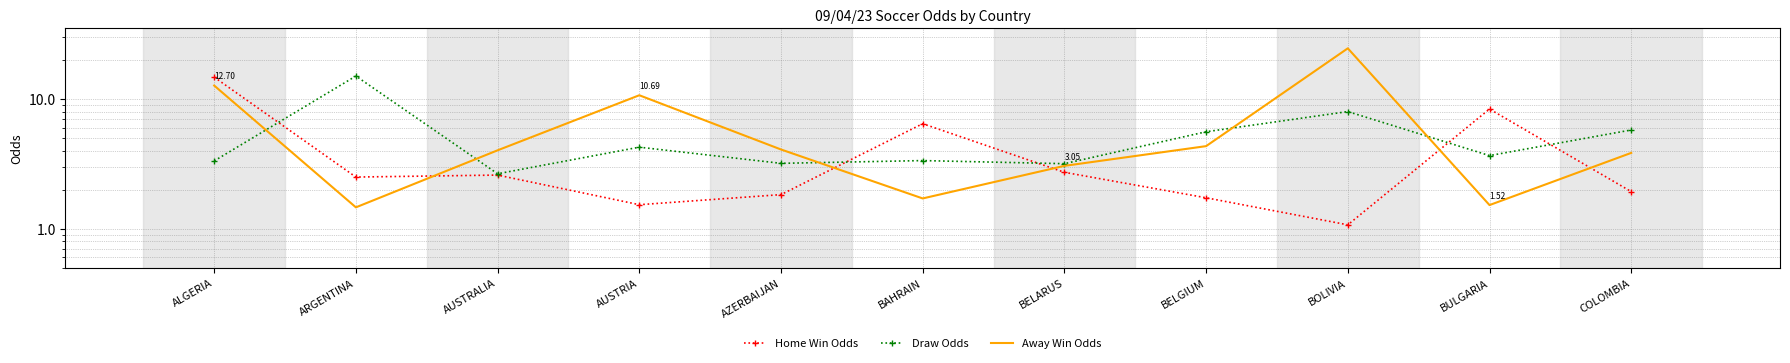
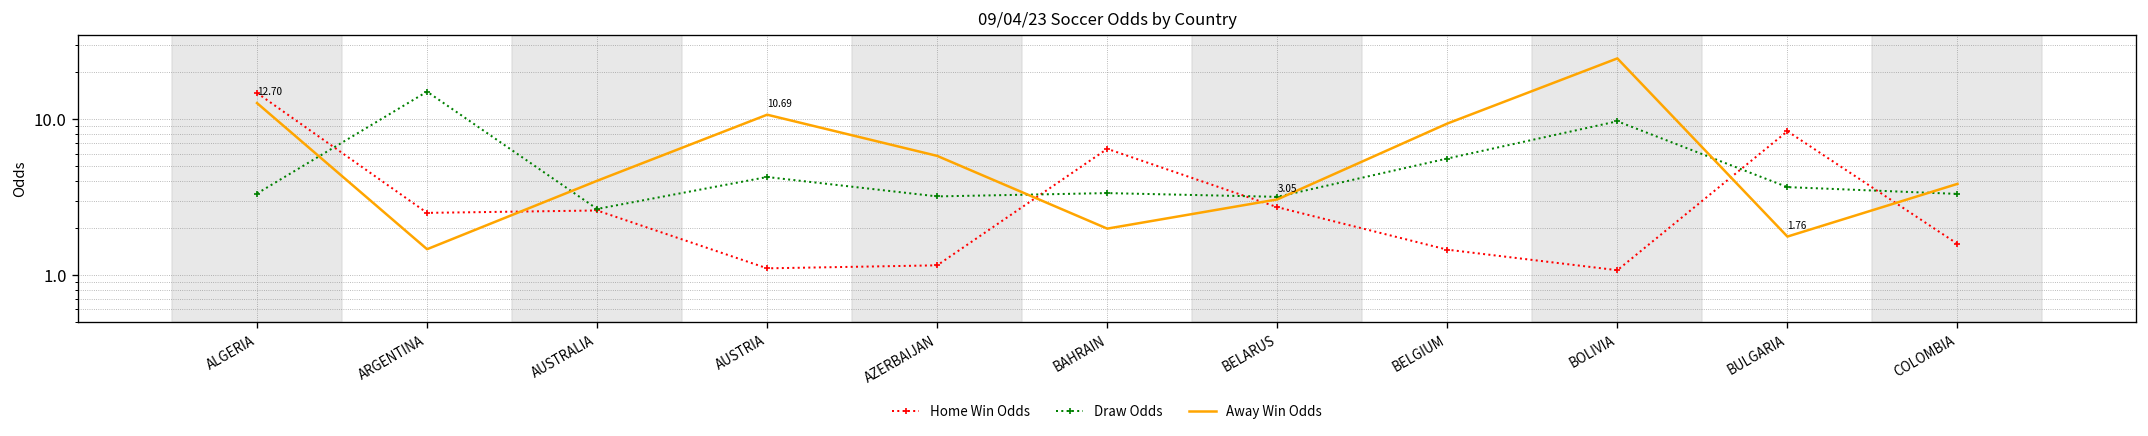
  {
    "Home Win Odds": {
      "ARGENTINA": 2.5,
-     "AUSTRIA": 1.5,
-     "AZERBAIJAN": 1.8,
+     "AUSTRIA": 1.1,
+     "AZERBAIJAN": 1.2,
      "BAHRAIN": 6,
      "BELARUS": 2.7,
-     "BELGIUM": 1.7,
+     "BELGIUM": 1.5,
      "BOLIVIA": 1.1,
      "BULGARIA": 8,
-     "COLOMBIA": 1.9
+     "COLOMBIA": 1.6
    },
    "Draw Odds": {
      "ALGERIA": 3.3,
      "ARGENTINA": 15,
      "AUSTRIA": 4.3,
      "AZERBAIJAN": 3.2,
      "BAHRAIN": 3.4,
      "BELGIUM": 5.6,
-     "BOLIVIA": 8,
+     "BOLIVIA": 10,
      "BULGARIA": 3.7,
-     "COLOMBIA": 6
+     "COLOMBIA": 3.3
    },
    "Away Win Odds": {
      "AUSTRIA": 10.69,
-     "AZERBAIJAN": 4.1,
-     "BAHRAIN": 1.7,
-     "BELGIUM": 4.3,
-     "BULGARIA": 1.52
+     "AZERBAIJAN": 6,
+     "BAHRAIN": 2.0,
+     "BELGIUM": 9,
+     "BULGARIA": 1.76
    }
  }
